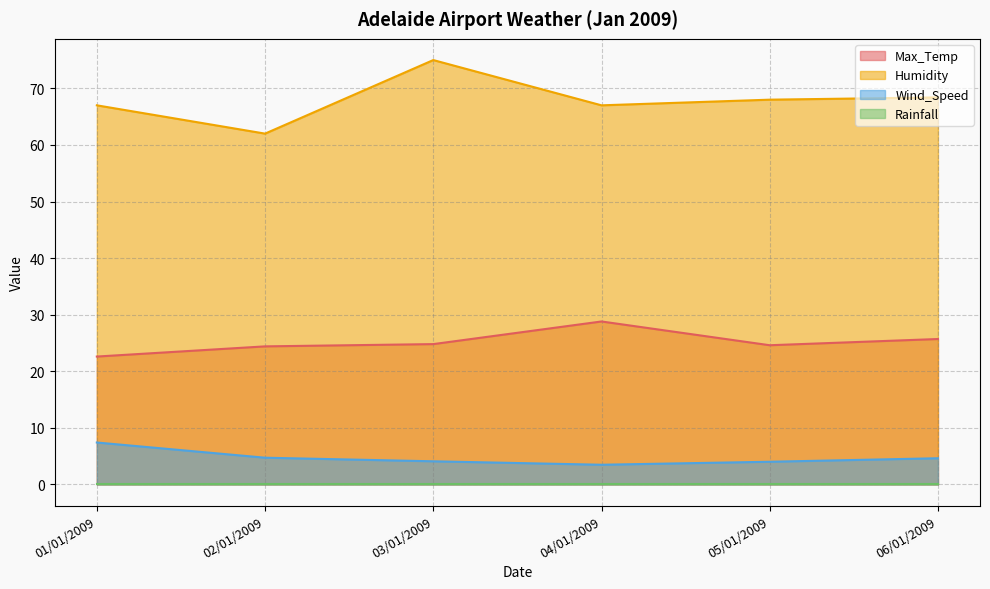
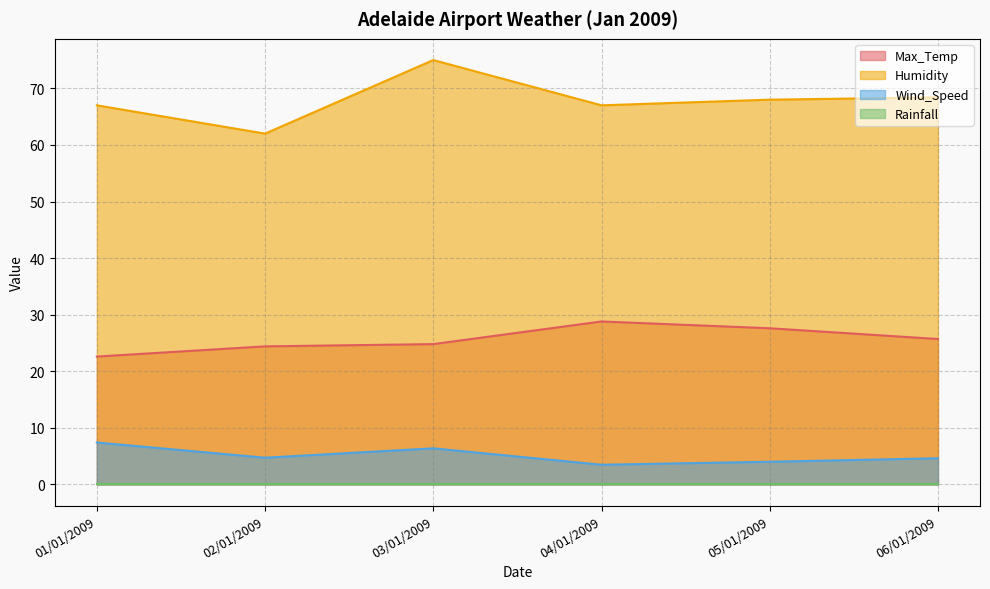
  {
    "Max_Temp": {
      "01/01/2009": 23,
      "02/01/2009": 24,
      "03/01/2009": 25,
      "04/01/2009": 29,
-     "05/01/2009": 25,
+     "05/01/2009": 28,
      "06/01/2009": 26
    },
    "Humidity": {
      "01/01/2009": 67,
      "02/01/2009": 62,
      "03/01/2009": 75,
      "04/01/2009": 67,
      "05/01/2009": 68
    },
    "Wind_Speed": {
      "01/01/2009": 7,
      "02/01/2009": 5,
-     "03/01/2009": 4,
+     "03/01/2009": 6,
      "04/01/2009": 3,
      "05/01/2009": 4,
      "06/01/2009": 5
    },
    "Rainfall": {
      "01/01/2009": 0,
      "02/01/2009": 0,
      "03/01/2009": 0,
      "04/01/2009": 0,
      "05/01/2009": 0,
      "06/01/2009": 0
    }
  }
